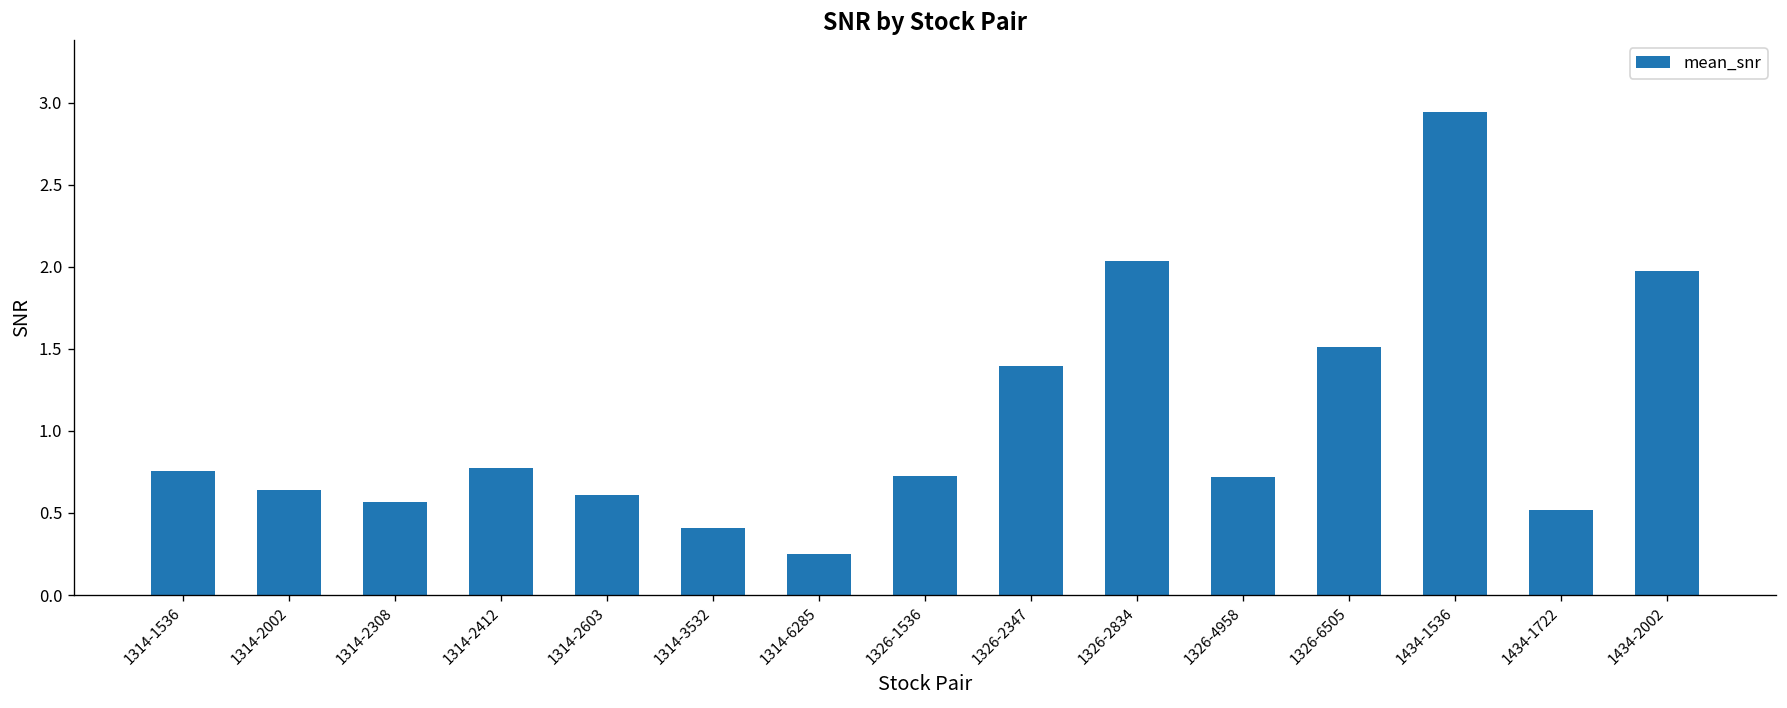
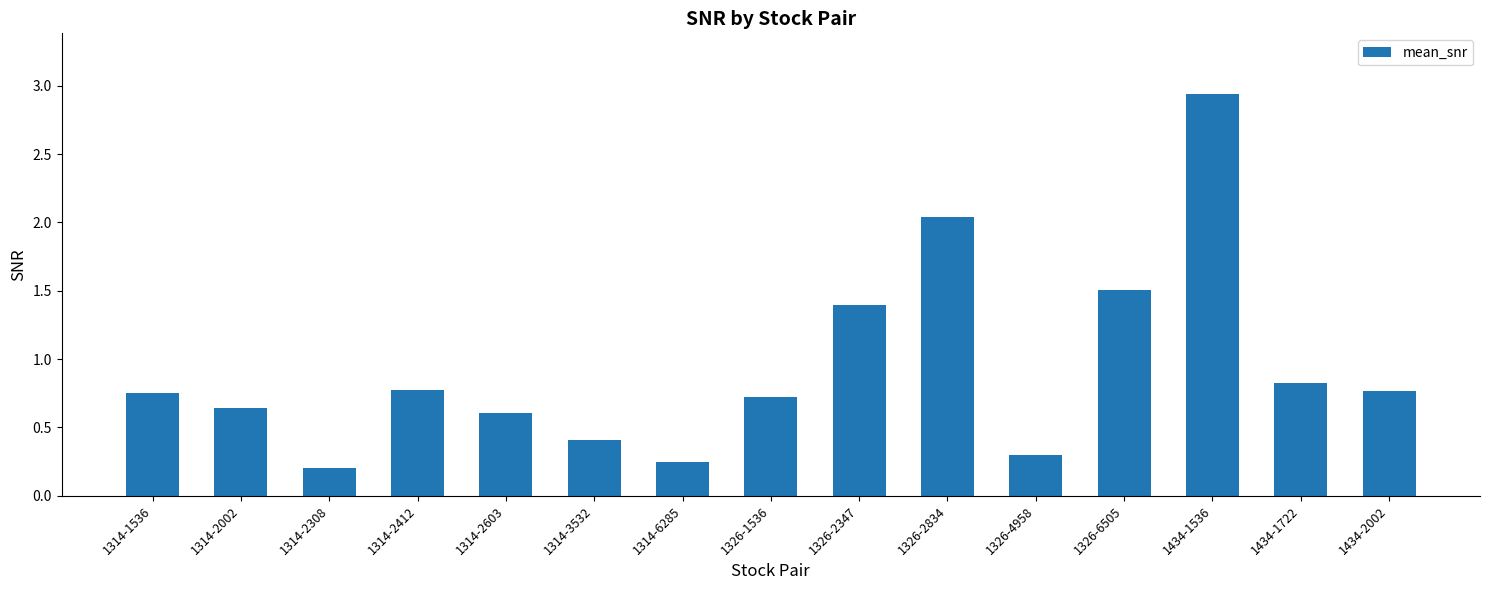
  {
    "1314-1536": 0.75,
    "1314-2002": 0.64,
-   "1314-2308": 0.57,
+   "1314-2308": 0.20,
    "1314-2412": 0.77,
    "1314-2603": 0.61,
    "1314-3532": 0.41,
    "1314-6285": 0.25,
    "1326-1536": 0.72,
    "1326-2347": 1.40,
    "1326-2834": 2.04,
-   "1326-4958": 0.72,
+   "1326-4958": 0.30,
    "1326-6505": 1.51,
    "1434-1536": 2.94,
-   "1434-1722": 0.52,
-   "1434-2002": 1.97
+   "1434-1722": 0.83,
+   "1434-2002": 0.76
  }
